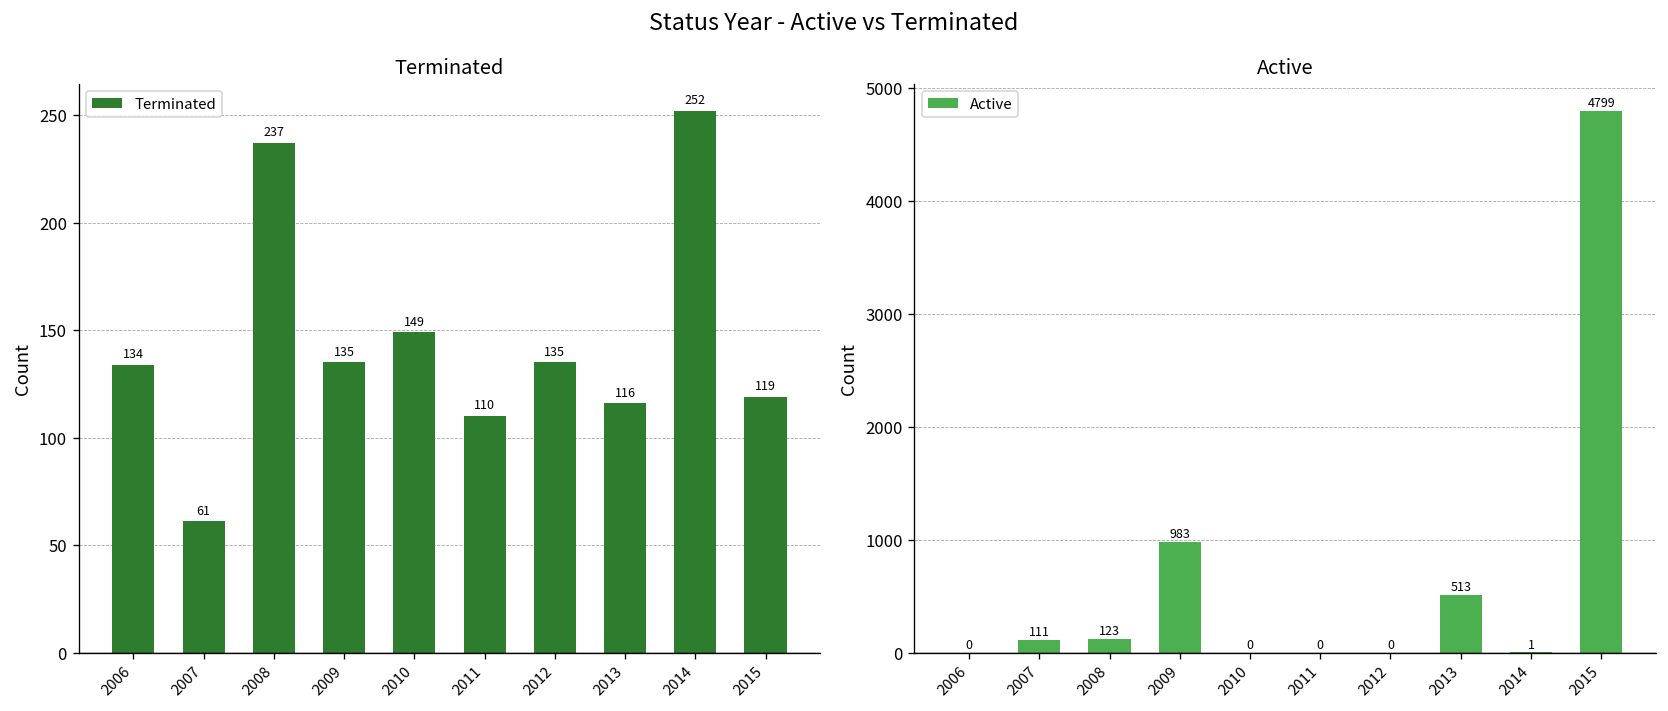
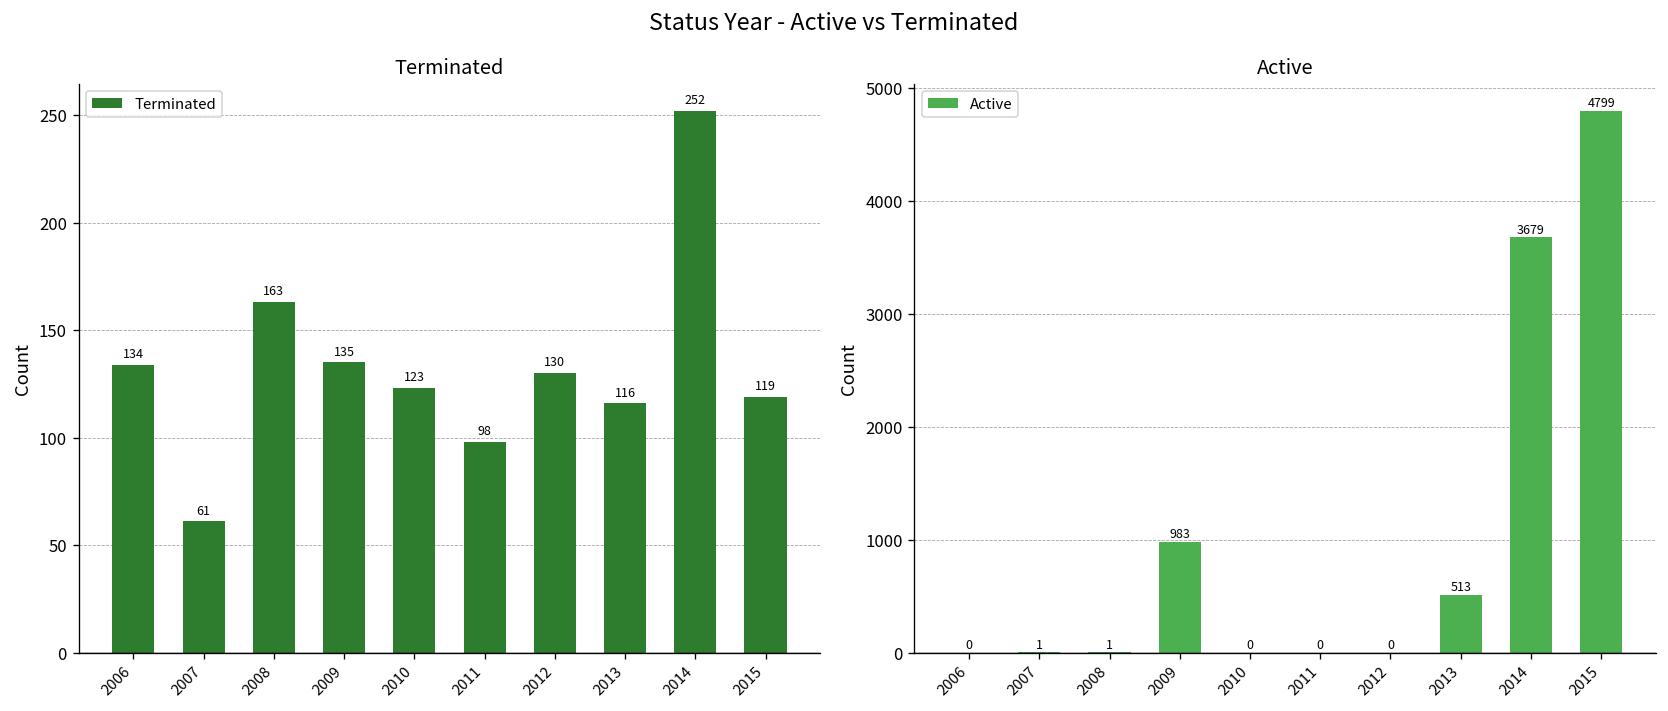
  {
    "Terminated": {
      "2006": 134,
      "2007": 61,
-     "2008": 237,
+     "2008": 163,
      "2009": 135,
-     "2010": 149,
-     "2011": 110,
-     "2012": 135,
+     "2010": 123,
+     "2011": 98,
+     "2012": 130,
      "2013": 116,
      "2014": 252,
      "2015": 119
    },
    "Active": {
      "2006": 0,
-     "2007": 111,
-     "2008": 123,
+     "2007": 1,
+     "2008": 1,
      "2009": 983,
      "2010": 0,
      "2011": 0,
      "2012": 0,
      "2013": 513,
-     "2014": 1,
+     "2014": 3679,
      "2015": 4799
    }
  }
